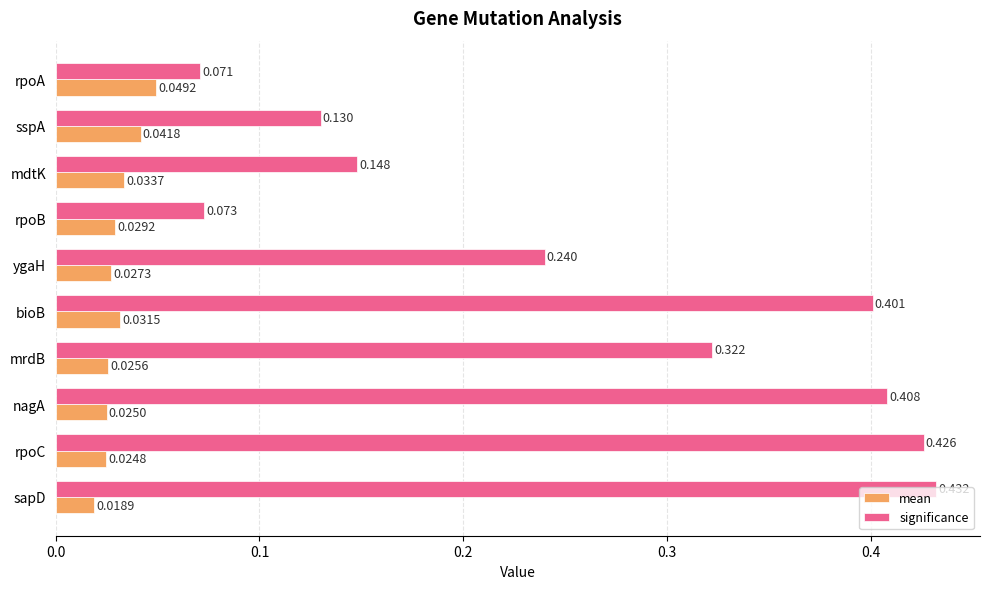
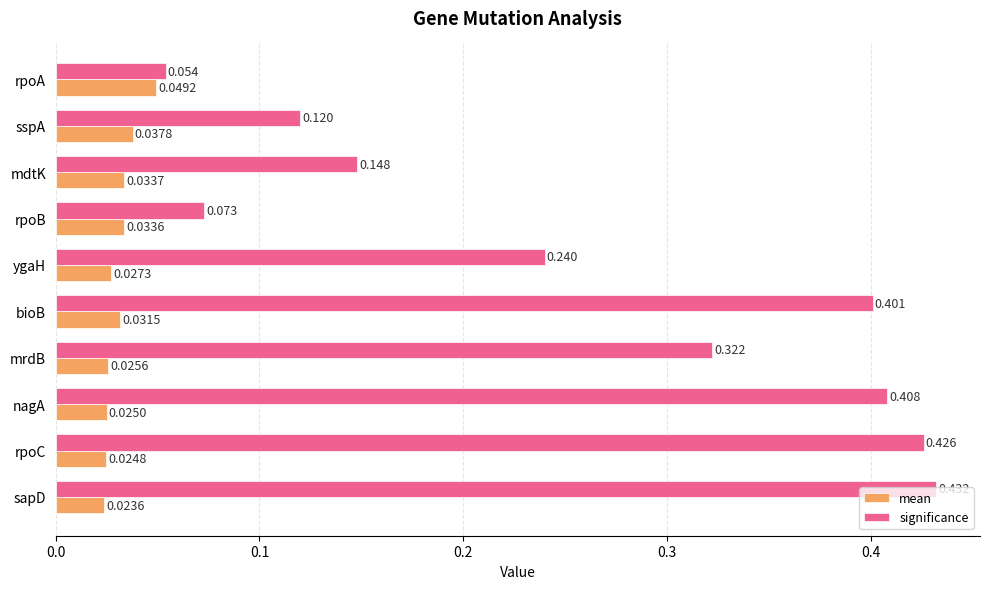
  {
    "mean": {
      "rpoA": 0.0492,
-     "sspA": 0.0418,
+     "sspA": 0.0378,
      "mdtK": 0.0337,
-     "rpoB": 0.0292,
+     "rpoB": 0.0336,
      "ygaH": 0.0273,
      "bioB": 0.0315,
      "mrdB": 0.0256,
      "nagA": 0.0250,
      "rpoC": 0.0248,
-     "sapD": 0.0189
+     "sapD": 0.0236
    },
    "significance": {
-     "rpoA": 0.071,
-     "sspA": 0.130,
+     "rpoA": 0.054,
+     "sspA": 0.120,
      "mdtK": 0.148,
      "rpoB": 0.073,
      "ygaH": 0.240,
      "bioB": 0.401,
      "mrdB": 0.322,
      "nagA": 0.408,
      "rpoC": 0.426
    }
  }
